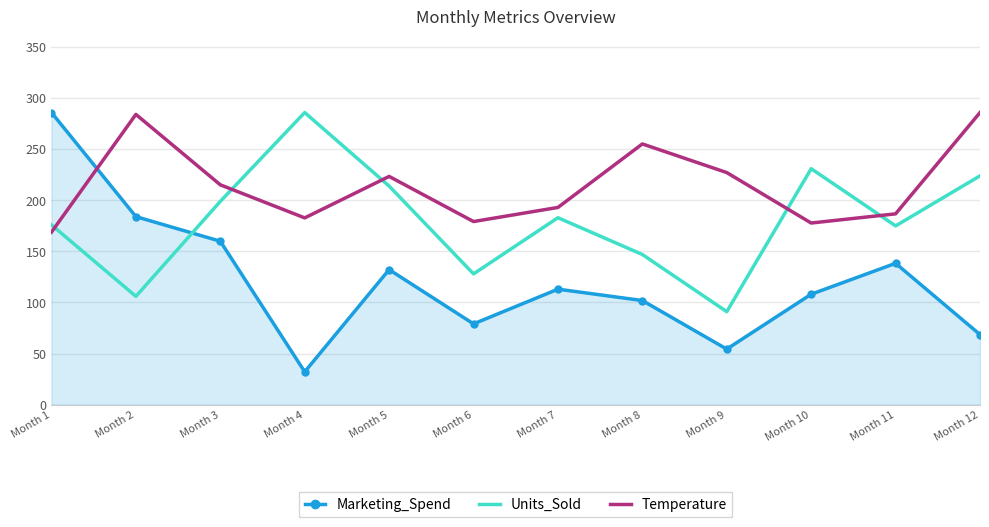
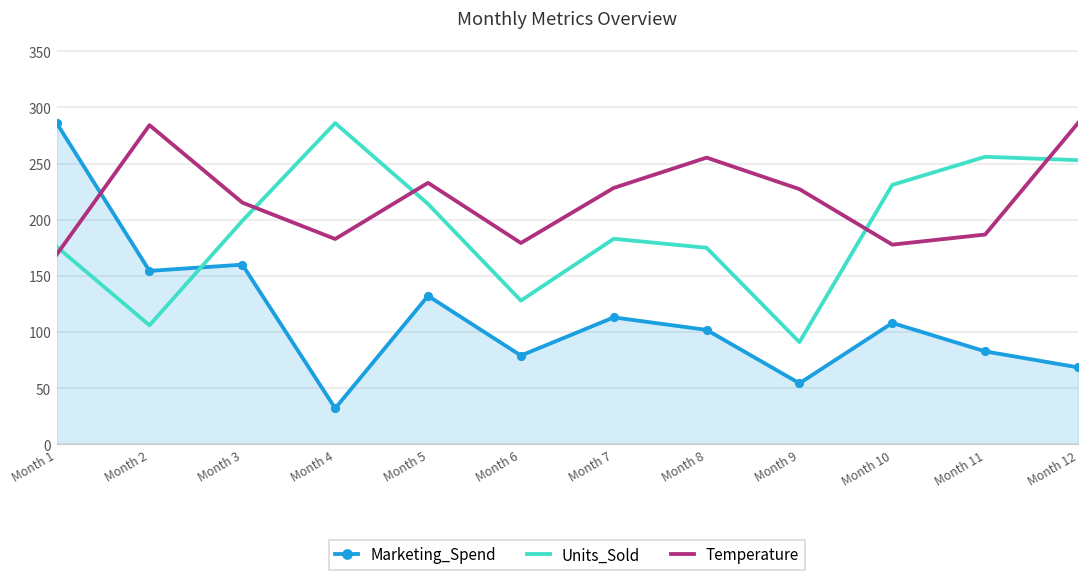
  {
    "Marketing_Spend": {
      "Month 1": 286,
-     "Month 2": 184,
+     "Month 2": 154,
      "Month 3": 160,
      "Month 4": 32,
      "Month 5": 132,
      "Month 6": 79,
      "Month 7": 113,
      "Month 8": 102,
      "Month 9": 54,
      "Month 10": 108,
-     "Month 11": 138,
+     "Month 11": 83,
      "Month 12": 69
    },
    "Units_Sold": {
      "Month 1": 176,
      "Month 2": 106,
      "Month 3": 199,
      "Month 4": 286,
      "Month 5": 214,
      "Month 6": 128,
      "Month 7": 183,
-     "Month 8": 147,
+     "Month 8": 175,
      "Month 9": 91,
      "Month 10": 231,
-     "Month 11": 175,
-     "Month 12": 224
+     "Month 11": 256,
+     "Month 12": 253
    },
    "Temperature": {
      "Month 1": 169,
      "Month 2": 284,
      "Month 3": 215,
      "Month 4": 183,
-     "Month 5": 223,
+     "Month 5": 233,
      "Month 6": 179,
-     "Month 7": 193,
+     "Month 7": 228,
      "Month 8": 255,
      "Month 9": 227,
      "Month 10": 178,
      "Month 11": 187,
      "Month 12": 286
    }
  }
